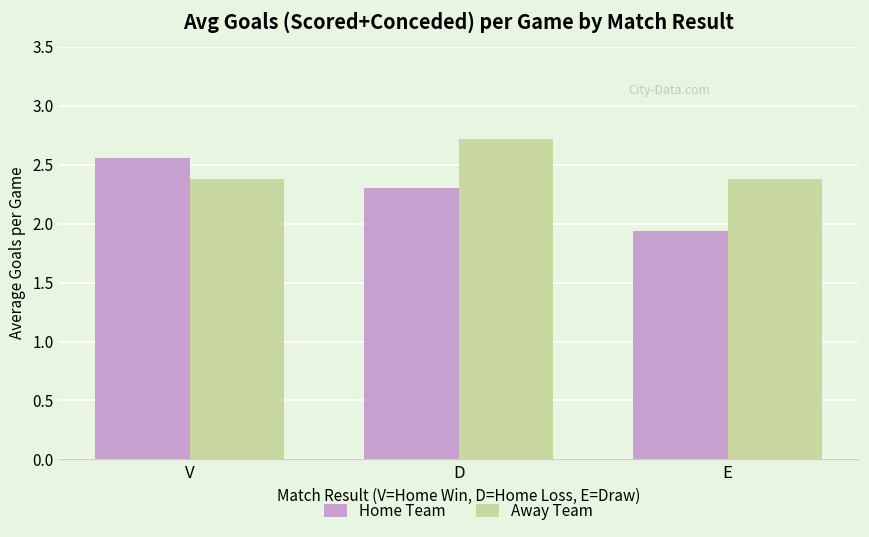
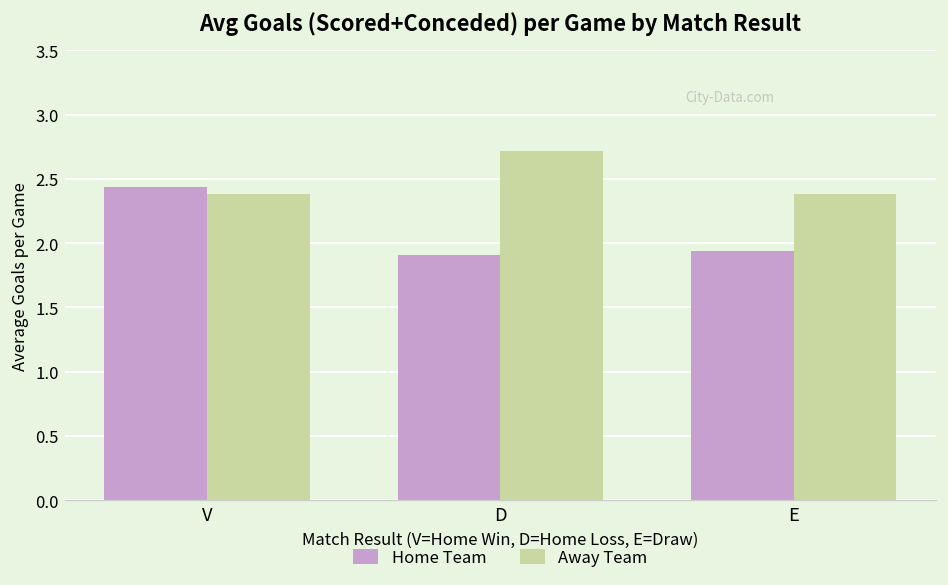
  {
    "Home Team": {
-     "V": 2.56,
-     "D": 2.30,
+     "V": 2.44,
+     "D": 1.91,
      "E": 1.94
    },
    "Away Team": {
      "V": 2.38,
      "D": 2.72,
      "E": 2.38
    }
  }
